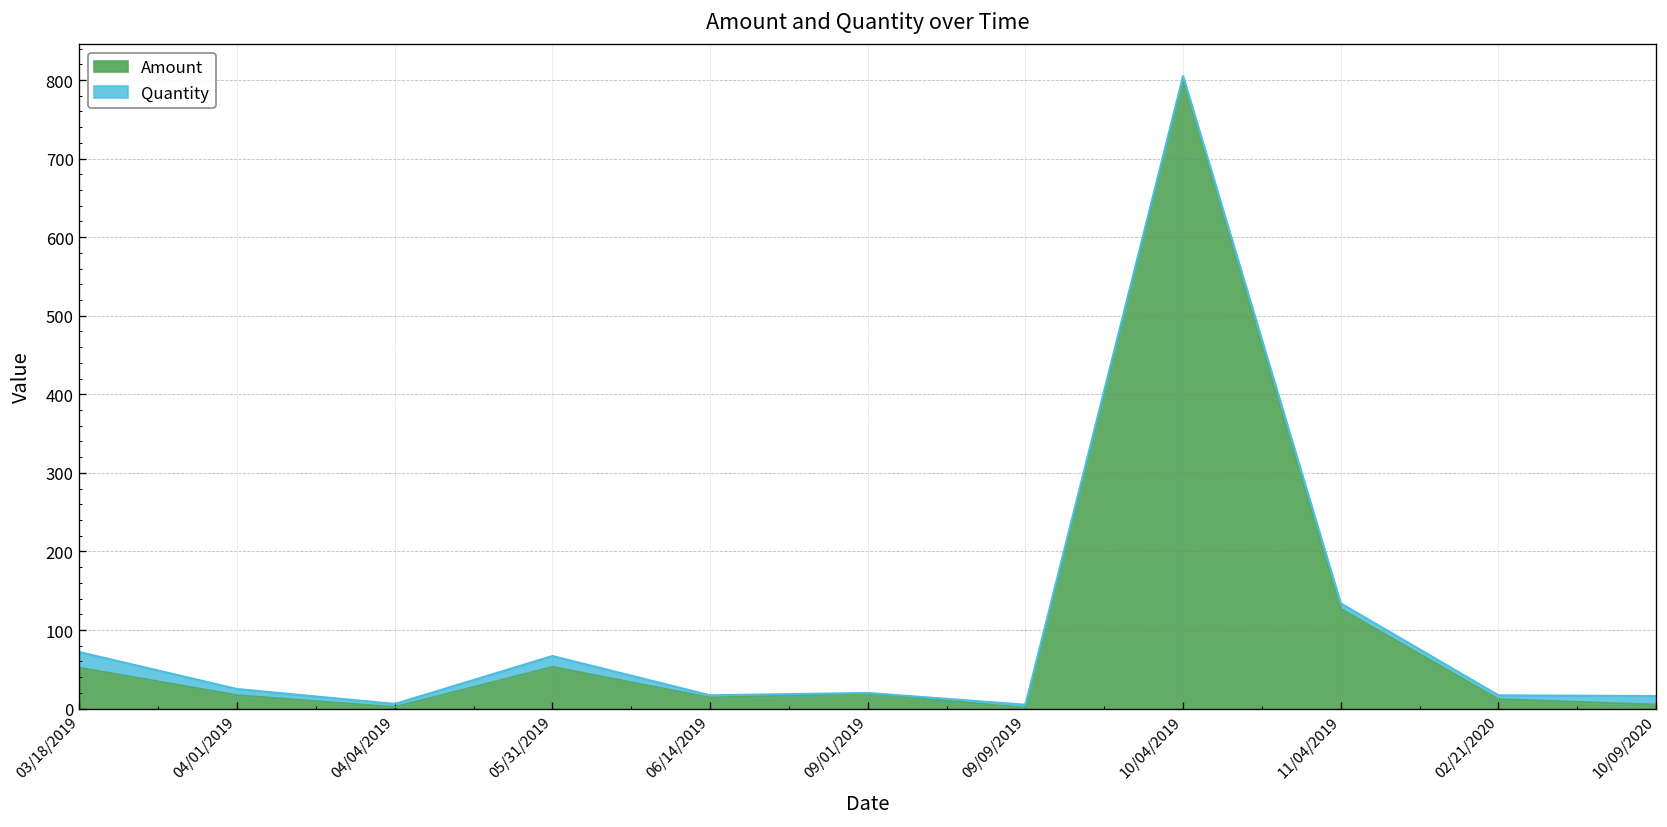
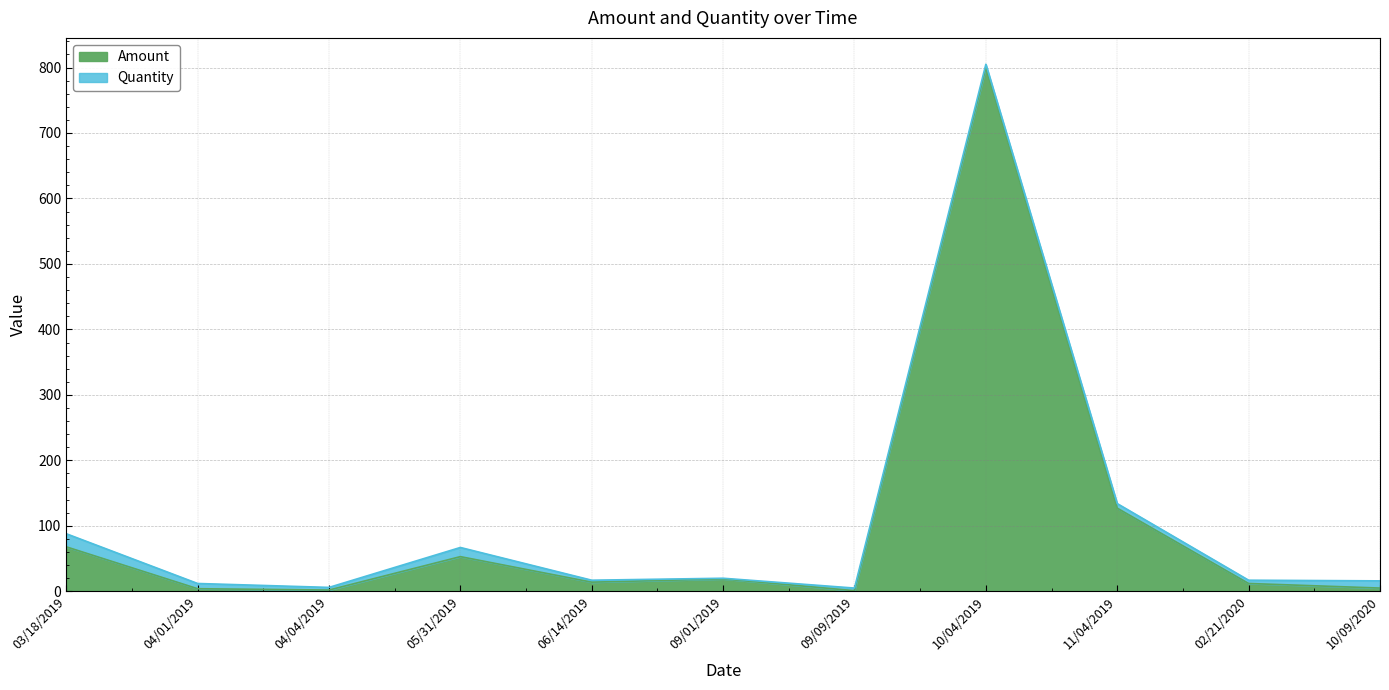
  {
    "Amount": {
-     "03/18/2019": 50,
-     "04/01/2019": 20,
+     "03/18/2019": 70,
+     "04/01/2019": 0,
      "04/04/2019": 0,
      "05/31/2019": 50,
      "09/09/2019": 0,
      "10/04/2019": 800,
      "11/04/2019": 130,
      "02/21/2020": 10,
      "10/09/2020": 10
    },
    "Quantity": {
      "03/18/2019": 20,
      "04/01/2019": 10,
      "04/04/2019": 0,
      "05/31/2019": 10,
      "09/09/2019": 0,
      "10/04/2019": 10,
      "11/04/2019": 10,
      "02/21/2020": 10,
      "10/09/2020": 10
    }
  }
